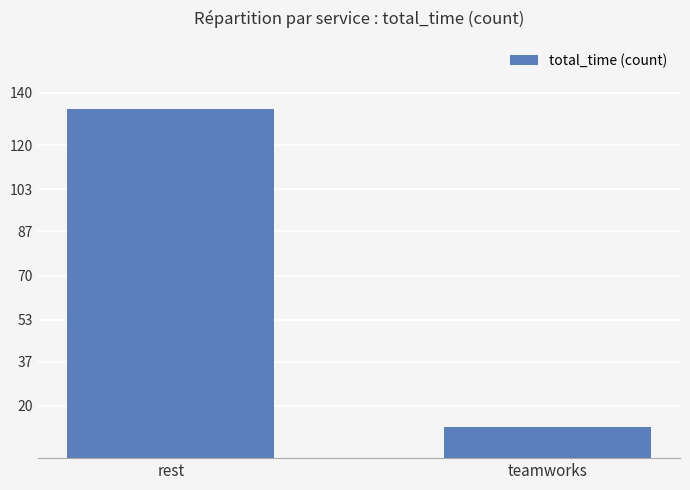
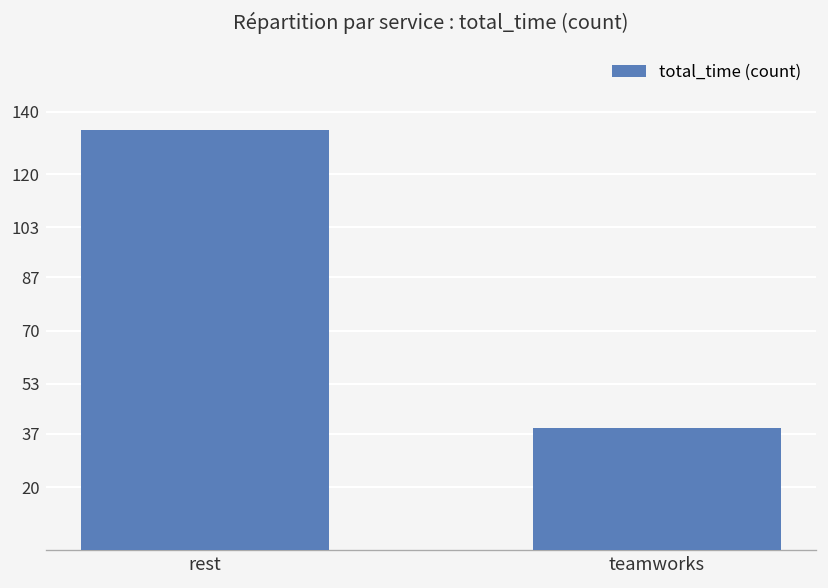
  {
    "rest": 134,
-   "teamworks": 12
+   "teamworks": 39
  }
